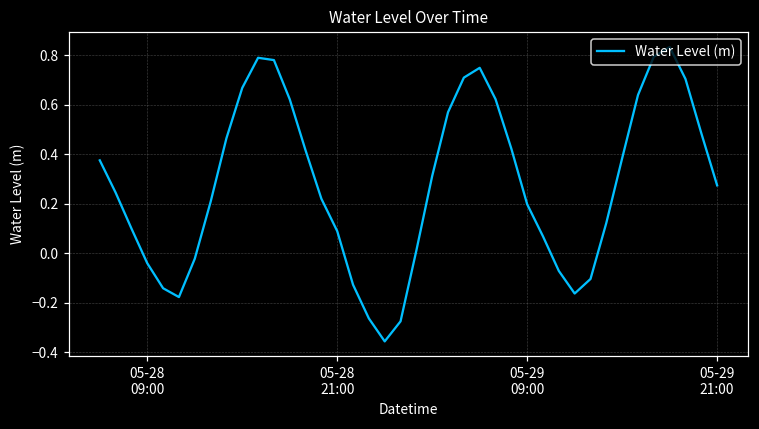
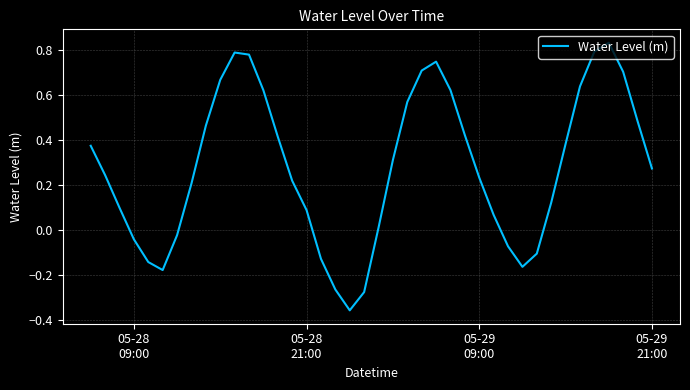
  {
    "05-28 09:00": -0.04,
    "05-28 21:00": 0.09,
-   "05-29 09:00": 0.20,
+   "05-29 09:00": 0.23,
    "05-29 21:00": 0.27
  }
